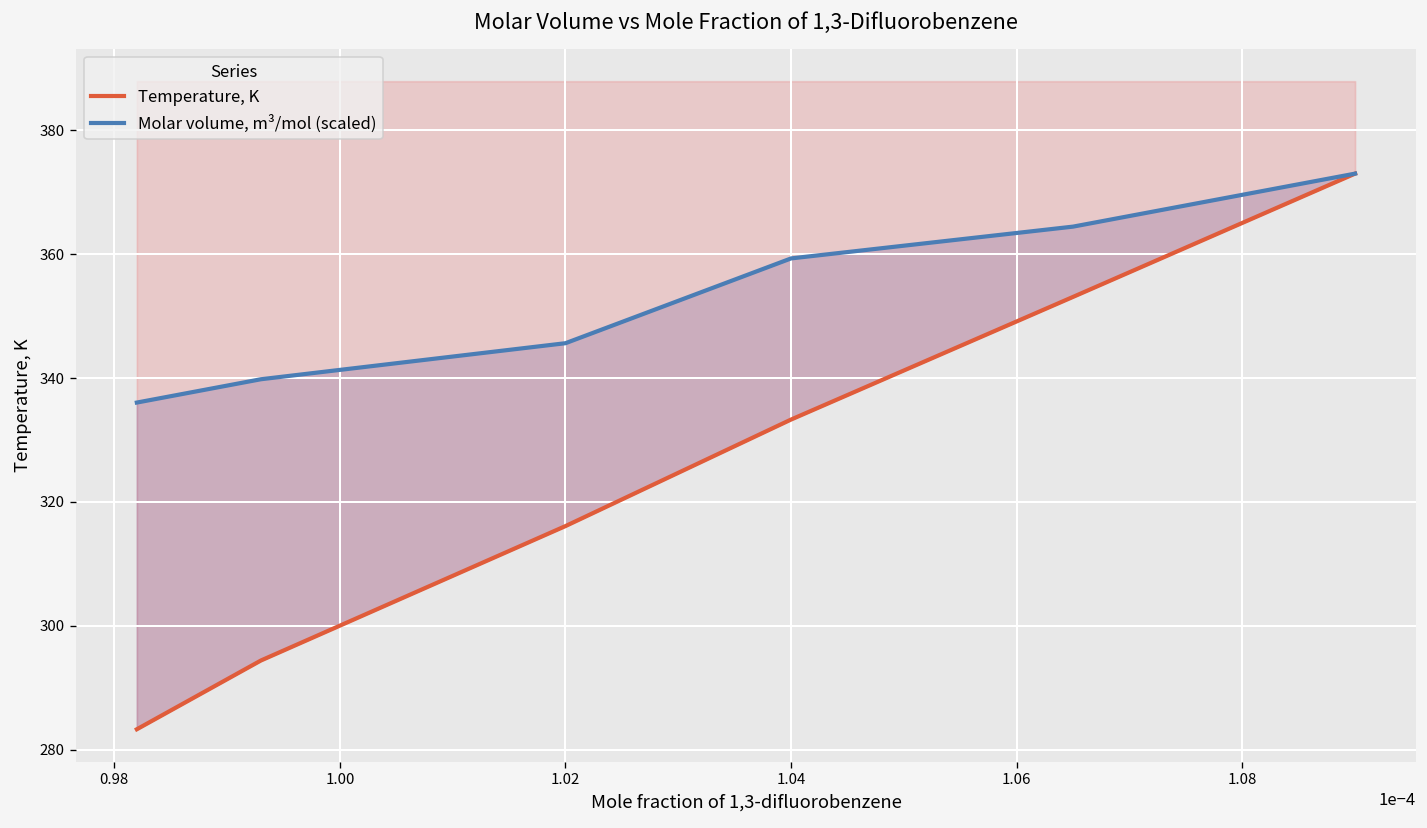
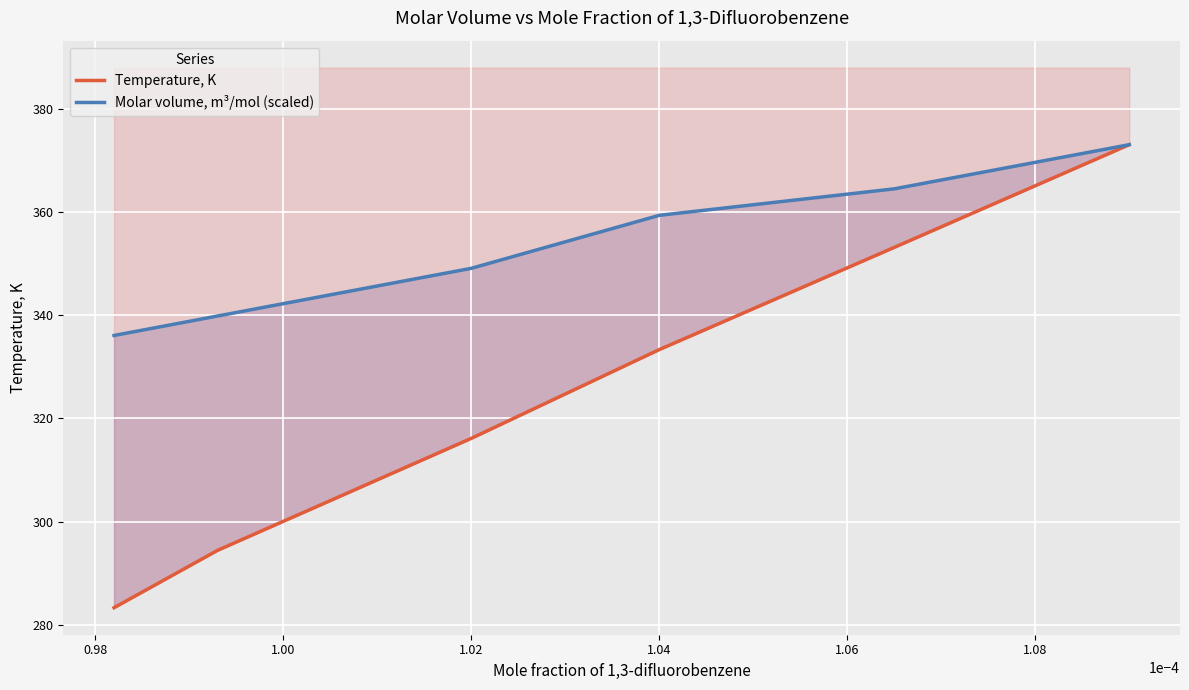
  {
    "Molar volume, m³/mol (scaled)": {
-     "1.02": 346,
+     "1.02": 349,
      "1.04": 359
    }
  }
